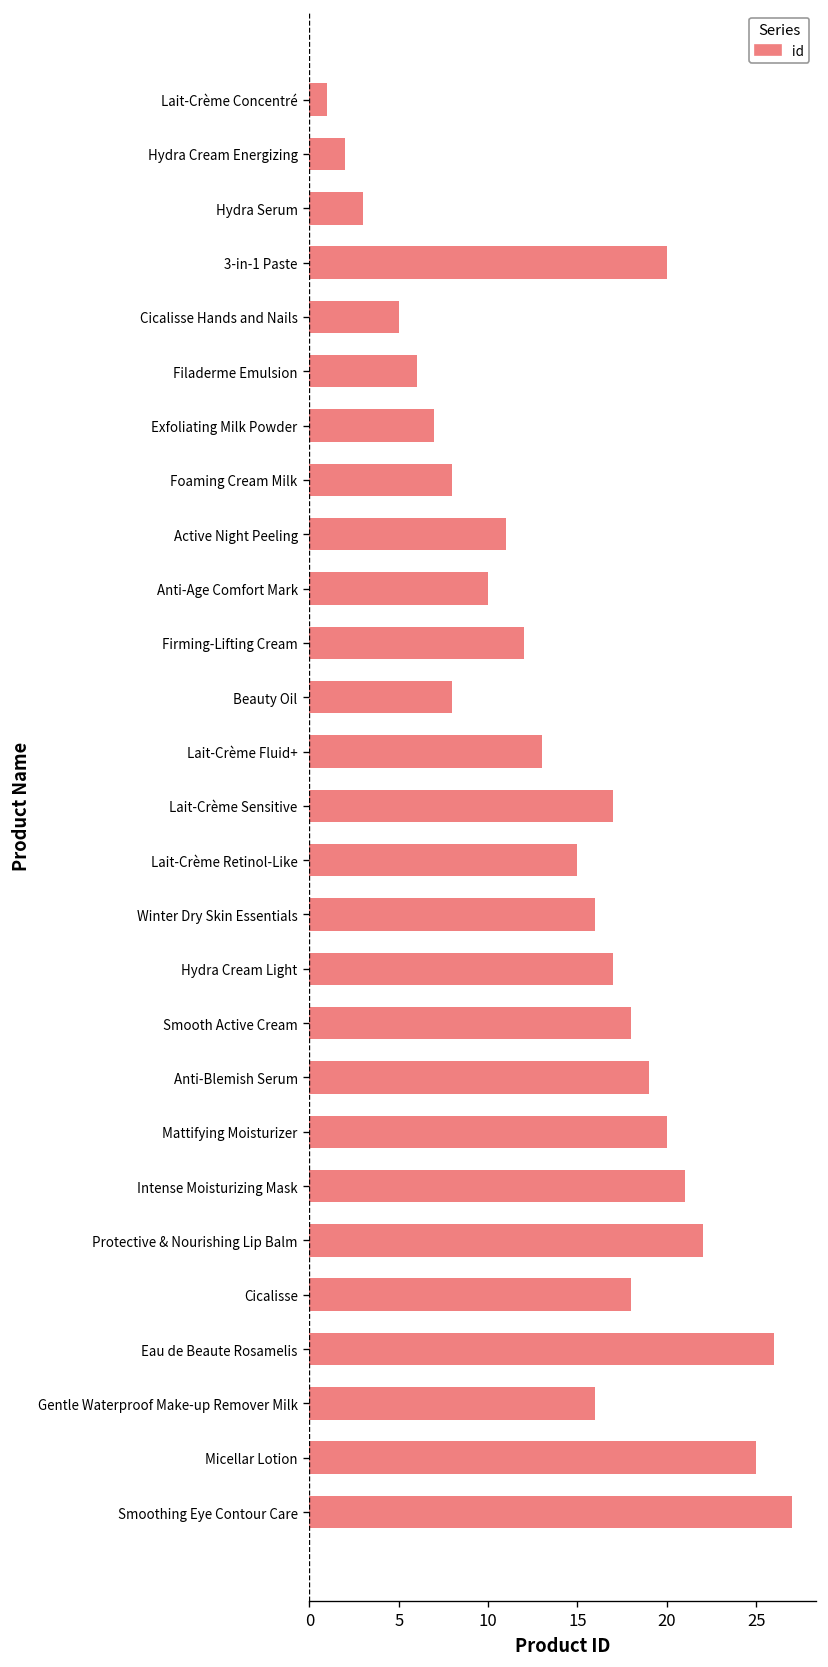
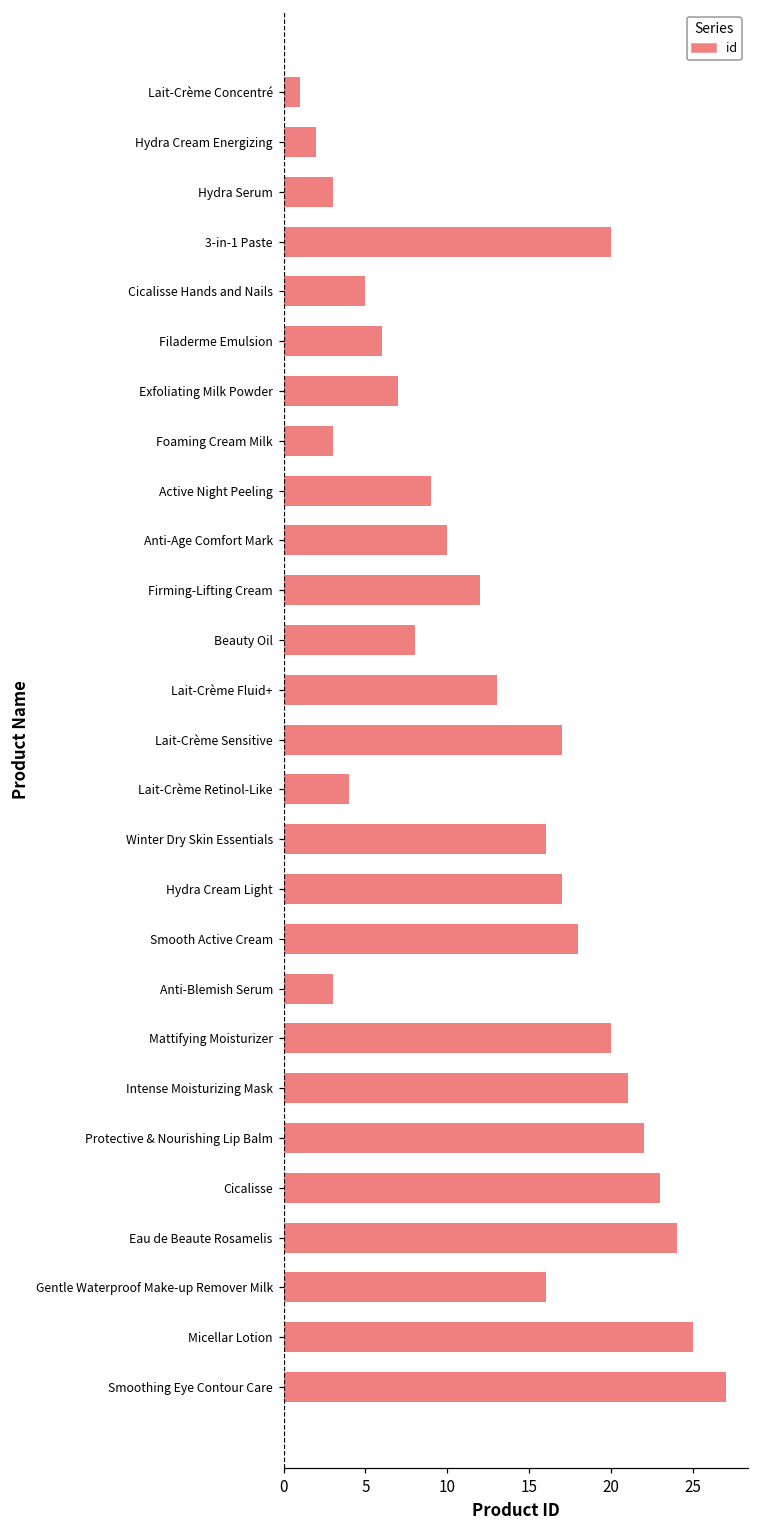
  {
    "Lait-Crème Concentré": 1,
    "Hydra Cream Energizing": 2,
    "Hydra Serum": 3,
    "3-in-1 Paste": 20,
    "Cicalisse Hands and Nails": 5,
    "Filaderme Emulsion": 6,
    "Exfoliating Milk Powder": 7,
-   "Foaming Cream Milk": 8,
-   "Active Night Peeling": 11,
+   "Foaming Cream Milk": 3,
+   "Active Night Peeling": 9,
    "Anti-Age Comfort Mark": 10,
    "Firming-Lifting Cream": 12,
    "Beauty Oil": 8,
    "Lait-Crème Fluid+": 13,
    "Lait-Crème Sensitive": 17,
-   "Lait-Crème Retinol-Like": 15,
+   "Lait-Crème Retinol-Like": 4,
    "Winter Dry Skin Essentials": 16,
    "Hydra Cream Light": 17,
    "Smooth Active Cream": 18,
-   "Anti-Blemish Serum": 19,
+   "Anti-Blemish Serum": 3,
    "Mattifying Moisturizer": 20,
    "Intense Moisturizing Mask": 21,
    "Protective & Nourishing Lip Balm": 22,
-   "Cicalisse": 18,
-   "Eau de Beaute Rosamelis": 26,
+   "Cicalisse": 23,
+   "Eau de Beaute Rosamelis": 24,
    "Gentle Waterproof Make-up Remover Milk": 16,
    "Micellar Lotion": 25,
    "Smoothing Eye Contour Care": 27
  }
